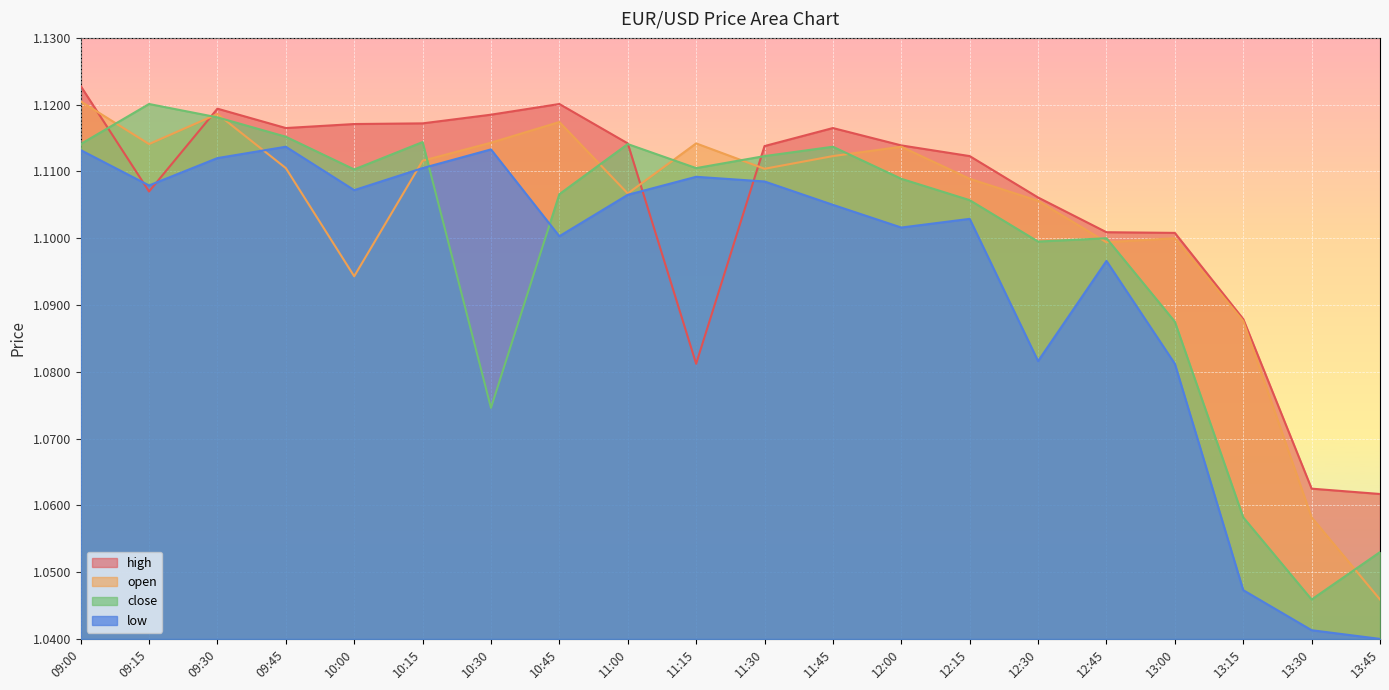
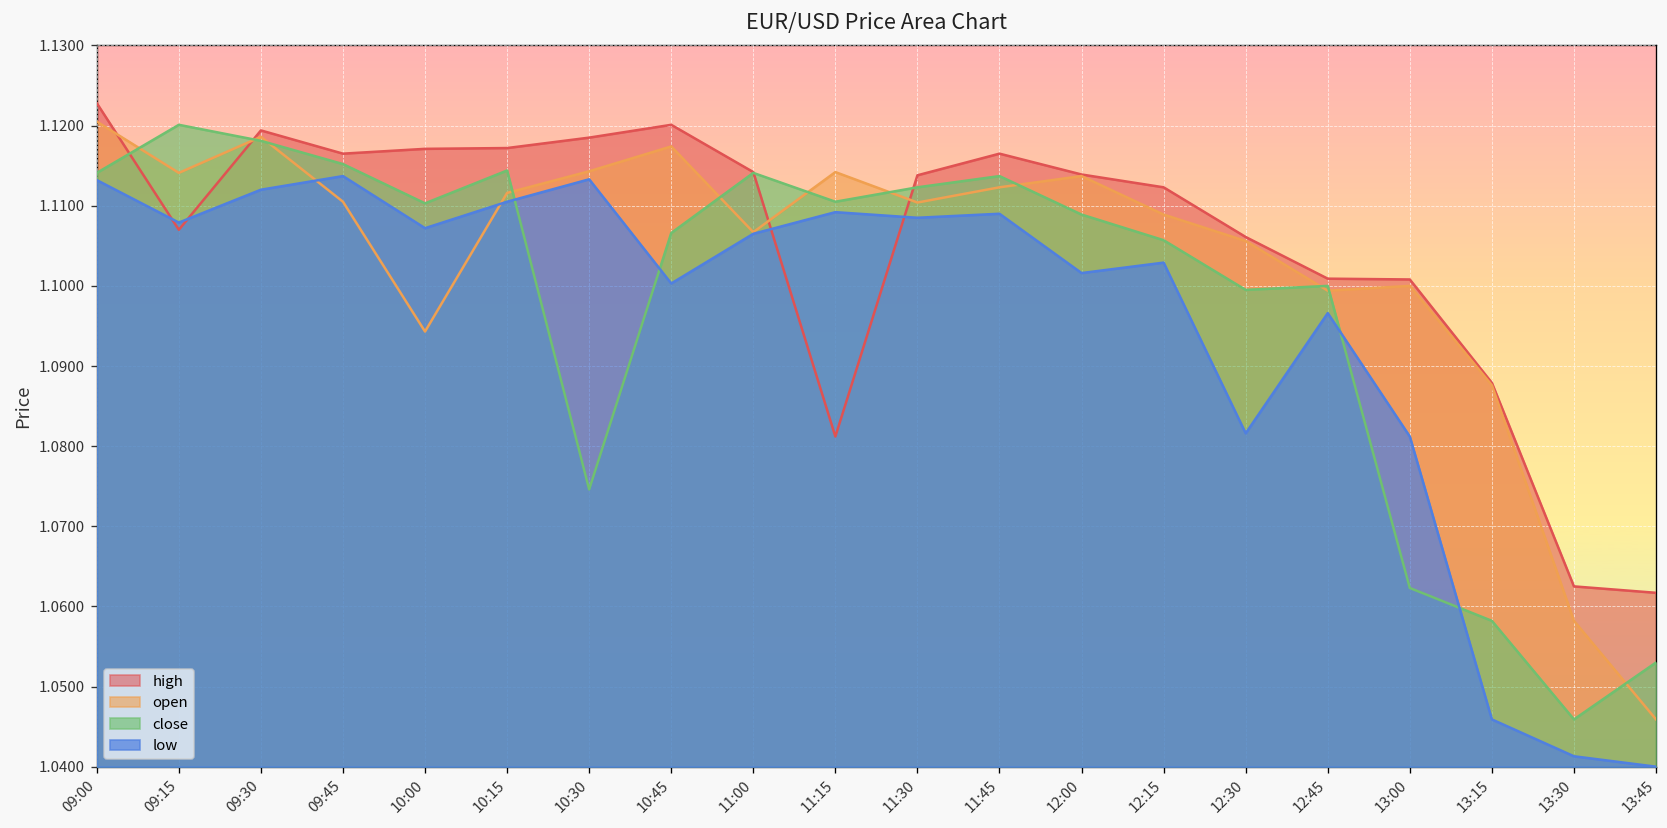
  {
    "high": {
      "09:00": 1.123,
      "09:15": 1.107,
      "09:30": 1.119,
      "09:45": 1.117,
      "10:00": 1.117,
      "10:15": 1.117,
      "10:30": 1.119,
      "10:45": 1.120,
      "11:15": 1.081,
      "11:30": 1.114,
      "11:45": 1.117,
      "12:15": 1.112,
      "12:30": 1.106,
      "12:45": 1.101,
      "13:00": 1.101,
      "13:30": 1.063,
      "13:45": 1.062
    },
    "open": {
      "09:00": 1.121,
      "09:15": 1.114,
      "09:30": 1.119,
      "09:45": 1.111,
      "10:00": 1.094,
      "10:15": 1.112,
      "10:30": 1.114,
      "10:45": 1.117,
      "11:15": 1.114,
      "11:30": 1.110,
      "11:45": 1.112,
      "12:15": 1.109,
      "12:30": 1.106,
      "12:45": 1.099,
      "13:00": 1.100,
      "13:30": 1.058,
      "13:45": 1.046
    },
    "close": {
      "09:00": 1.114,
      "09:15": 1.120,
      "09:30": 1.118,
      "09:45": 1.115,
      "10:00": 1.110,
      "10:15": 1.114,
      "10:30": 1.075,
      "10:45": 1.107,
      "11:15": 1.111,
      "11:30": 1.112,
      "11:45": 1.114,
      "12:00": 1.109,
      "12:15": 1.106,
      "12:30": 1.100,
      "12:45": 1.100,
-     "13:00": 1.088,
+     "13:00": 1.062,
      "13:15": 1.058,
      "13:30": 1.046,
      "13:45": 1.053
    },
    "low": {
      "09:00": 1.113,
      "09:15": 1.108,
      "09:30": 1.112,
      "09:45": 1.114,
      "10:00": 1.107,
      "10:15": 1.111,
      "10:30": 1.113,
      "10:45": 1.100,
      "11:15": 1.109,
      "11:30": 1.109,
-     "11:45": 1.105,
+     "11:45": 1.109,
      "12:00": 1.102,
      "12:15": 1.103,
      "12:30": 1.082,
      "12:45": 1.097,
      "13:00": 1.081,
-     "13:15": 1.047,
+     "13:15": 1.046,
      "13:30": 1.041,
      "13:45": 1.040
    }
  }
